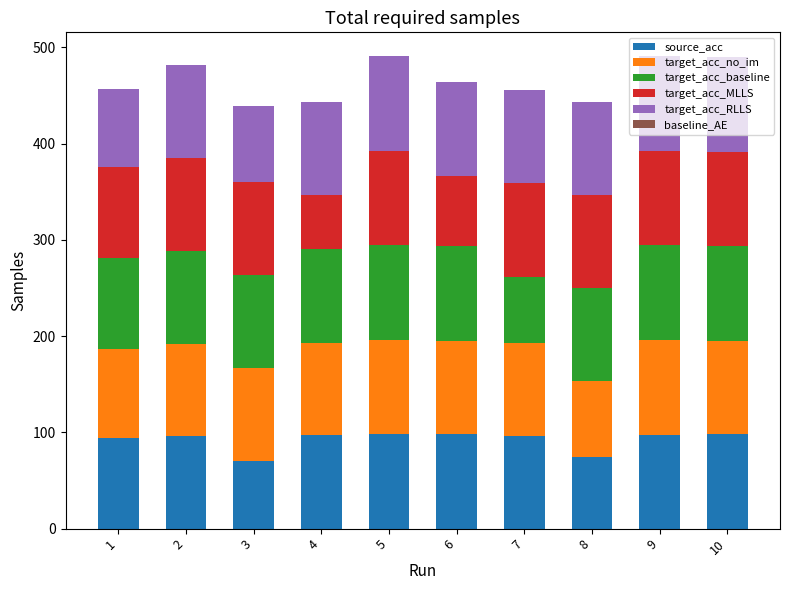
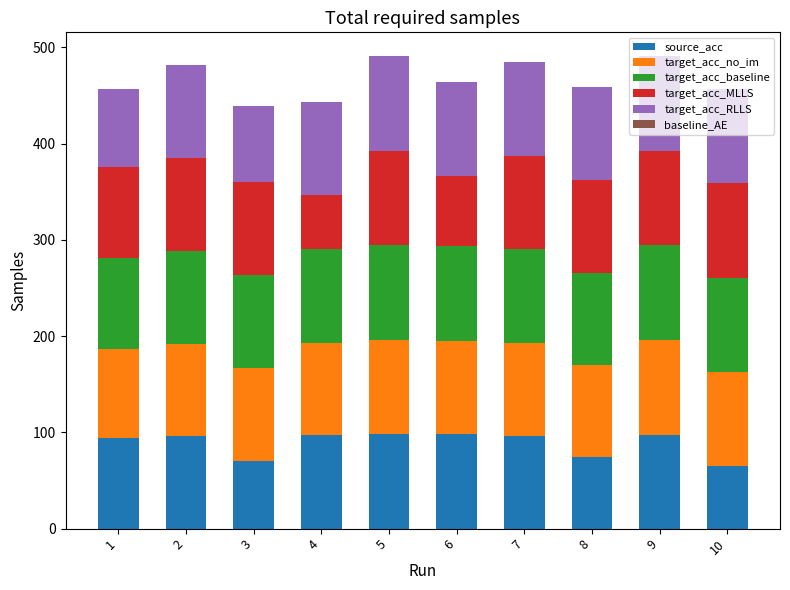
  {
    "source_acc": {
      "1": 90,
      "2": 100,
      "3": 70,
      "4": 100,
      "5": 100,
      "6": 100,
      "7": 100,
      "8": 70,
      "9": 100,
-     "10": 100
+     "10": 60
    },
    "target_acc_no_im": {
      "1": 90,
      "2": 100,
      "3": 100,
      "4": 100,
      "5": 100,
      "6": 100,
      "7": 100,
-     "8": 80,
+     "8": 90,
      "9": 100,
      "10": 100
    },
    "target_acc_baseline": {
      "1": 90,
      "2": 100,
      "3": 100,
      "4": 100,
      "5": 100,
      "6": 100,
-     "7": 70,
+     "7": 100,
      "8": 100,
      "9": 100,
      "10": 100
    },
    "target_acc_MLLS": {
      "1": 90,
      "2": 100,
      "3": 100,
      "4": 60,
      "5": 100,
      "6": 70,
      "7": 100,
      "8": 100,
      "9": 100,
      "10": 100
    },
    "baseline_AE": {
      "1": 80,
      "2": 100,
      "3": 80,
      "4": 100,
      "5": 100,
      "6": 100,
      "7": 100,
      "8": 100
    }
  }
